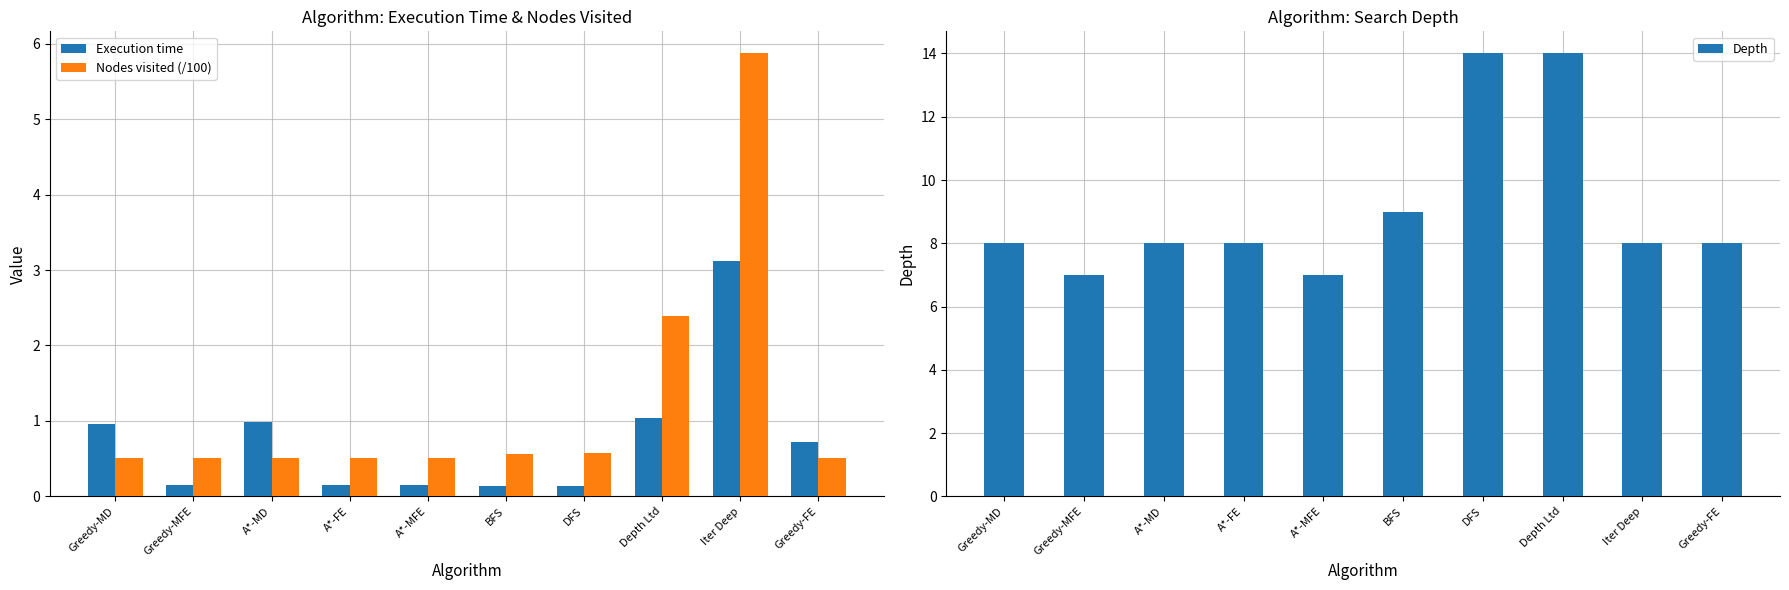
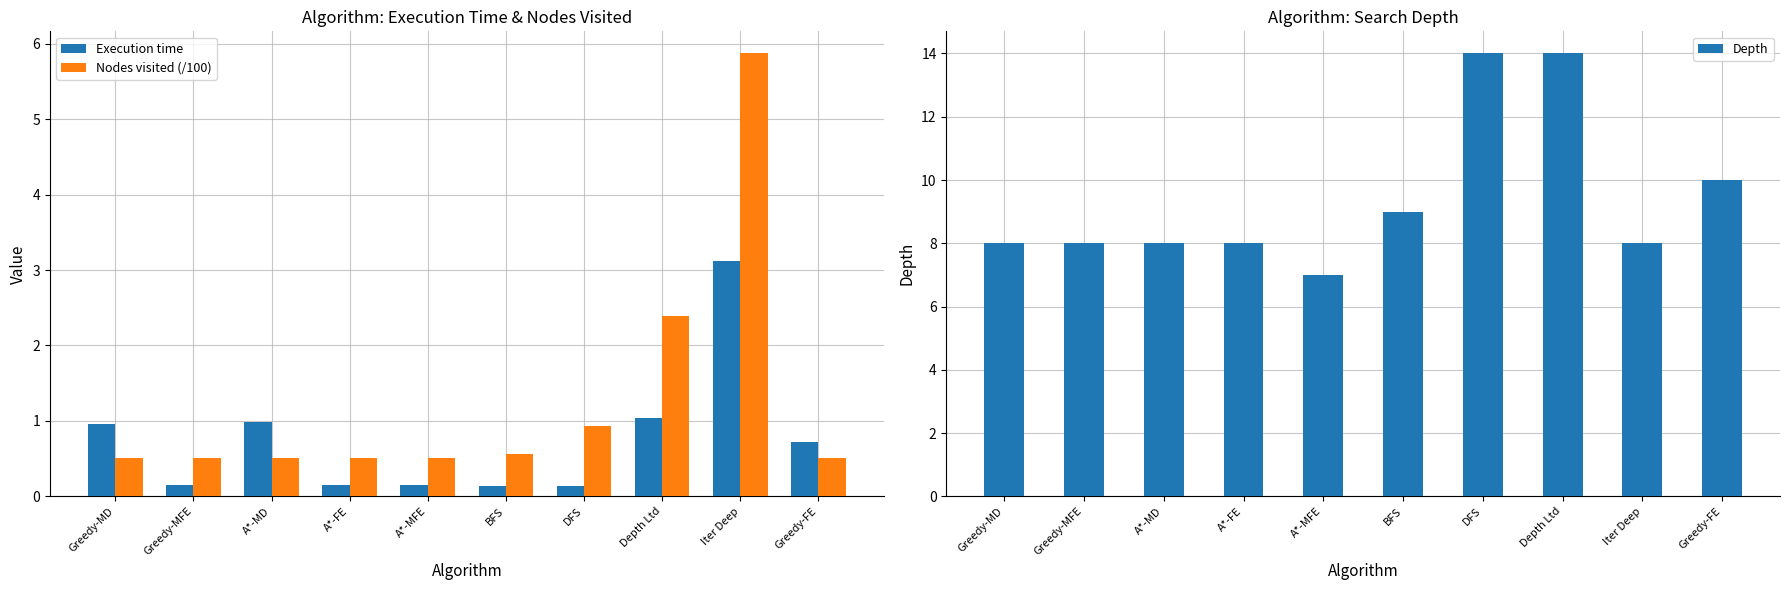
  {
    "Algorithm: Execution Time & Nodes Visited": {
      "Execution time": {
        "Greedy-MD": 1.0,
        "Greedy-MFE": 0.2,
        "A*-MD": 1.0,
        "A*-FE": 0.2,
        "A*-MFE": 0.2,
        "BFS": 0.1,
        "DFS": 0.1,
        "Depth Ltd": 1.0,
        "Iter Deep": 3.1,
        "Greedy-FE": 0.7
      },
      "Nodes visited (/100)": {
        "Greedy-MD": 0.5,
        "Greedy-MFE": 0.5,
        "A*-MD": 0.5,
        "A*-FE": 0.5,
        "A*-MFE": 0.5,
        "BFS": 0.6,
-       "DFS": 0.6,
+       "DFS": 0.9,
        "Depth Ltd": 2.4,
        "Iter Deep": 5.9,
        "Greedy-FE": 0.5
      }
    },
    "Algorithm: Search Depth": {
      "Greedy-MD": 8,
-     "Greedy-MFE": 7,
+     "Greedy-MFE": 8,
      "A*-MD": 8,
      "A*-FE": 8,
      "A*-MFE": 7,
      "BFS": 9,
      "DFS": 14,
      "Depth Ltd": 14,
      "Iter Deep": 8,
-     "Greedy-FE": 8
+     "Greedy-FE": 10
    }
  }
